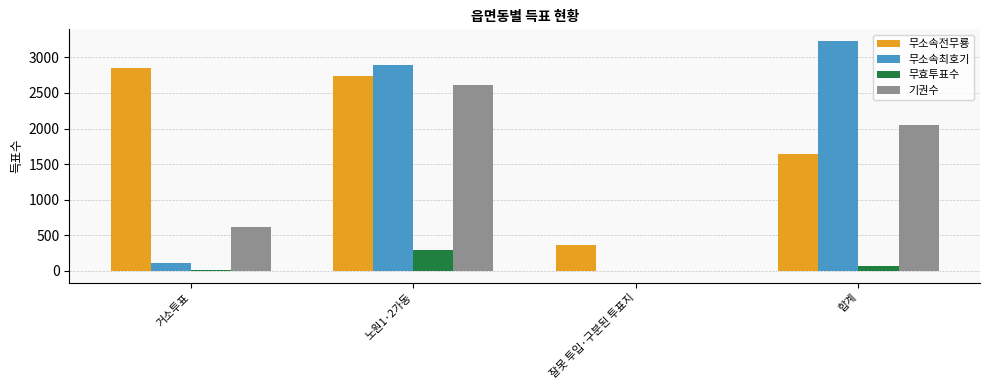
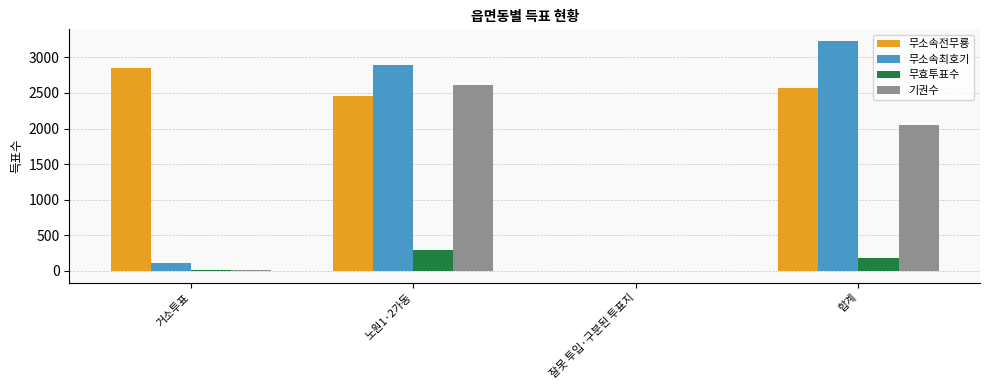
  {
    "무소속전무룡": {
      "거소투표": 2900,
-     "노원1·2가동": 2700,
-     "잘못 투입·구분된 투표지": 400,
-     "합계": 1600
+     "노원1·2가동": 2500,
+     "잘못 투입·구분된 투표지": 0,
+     "합계": 2600
    },
    "무소속최호기": {
      "거소투표": 100,
      "노원1·2가동": 2900,
      "합계": 3200
    },
    "무효투표수": {
      "노원1·2가동": 300,
      "잘못 투입·구분된 투표지": 0,
-     "합계": 100
+     "합계": 200
    },
    "기권수": {
-     "거소투표": 600,
+     "거소투표": 0,
      "노원1·2가동": 2600,
      "합계": 2100
    }
  }
